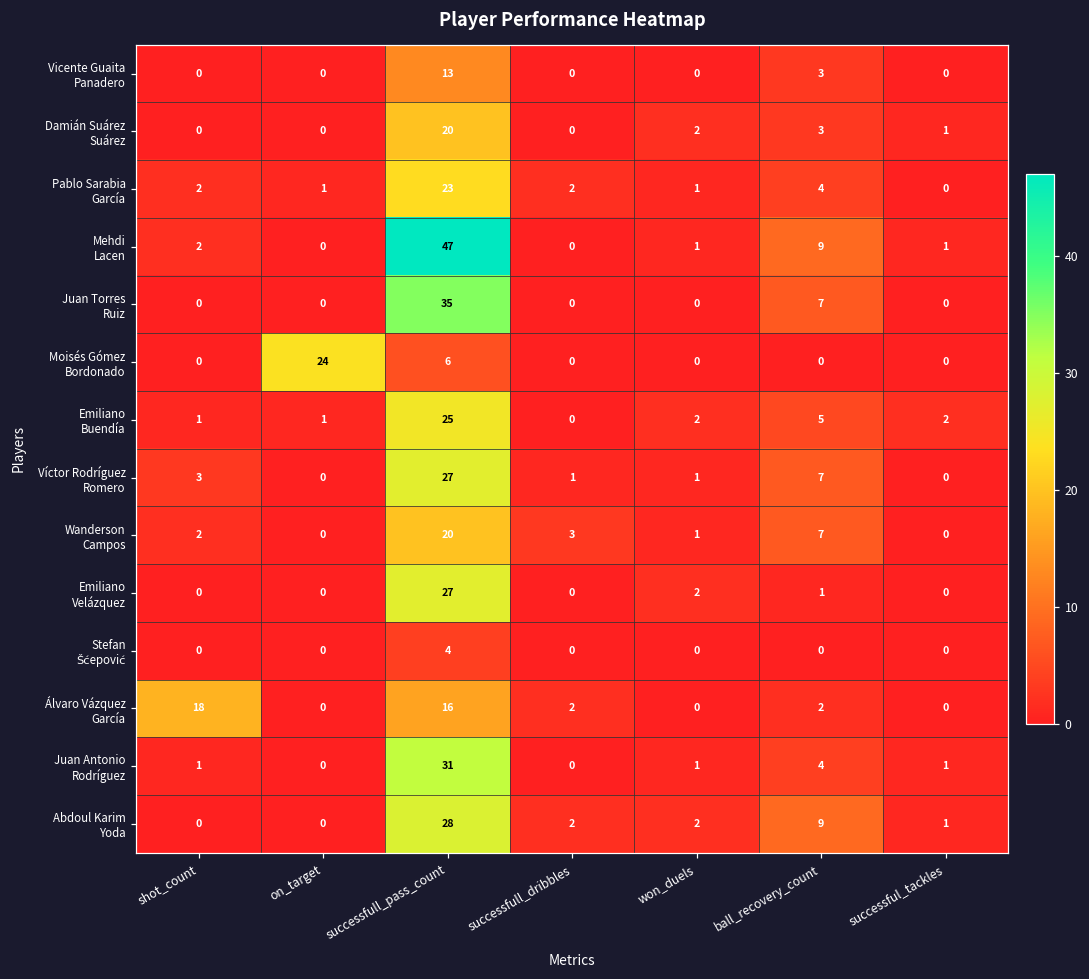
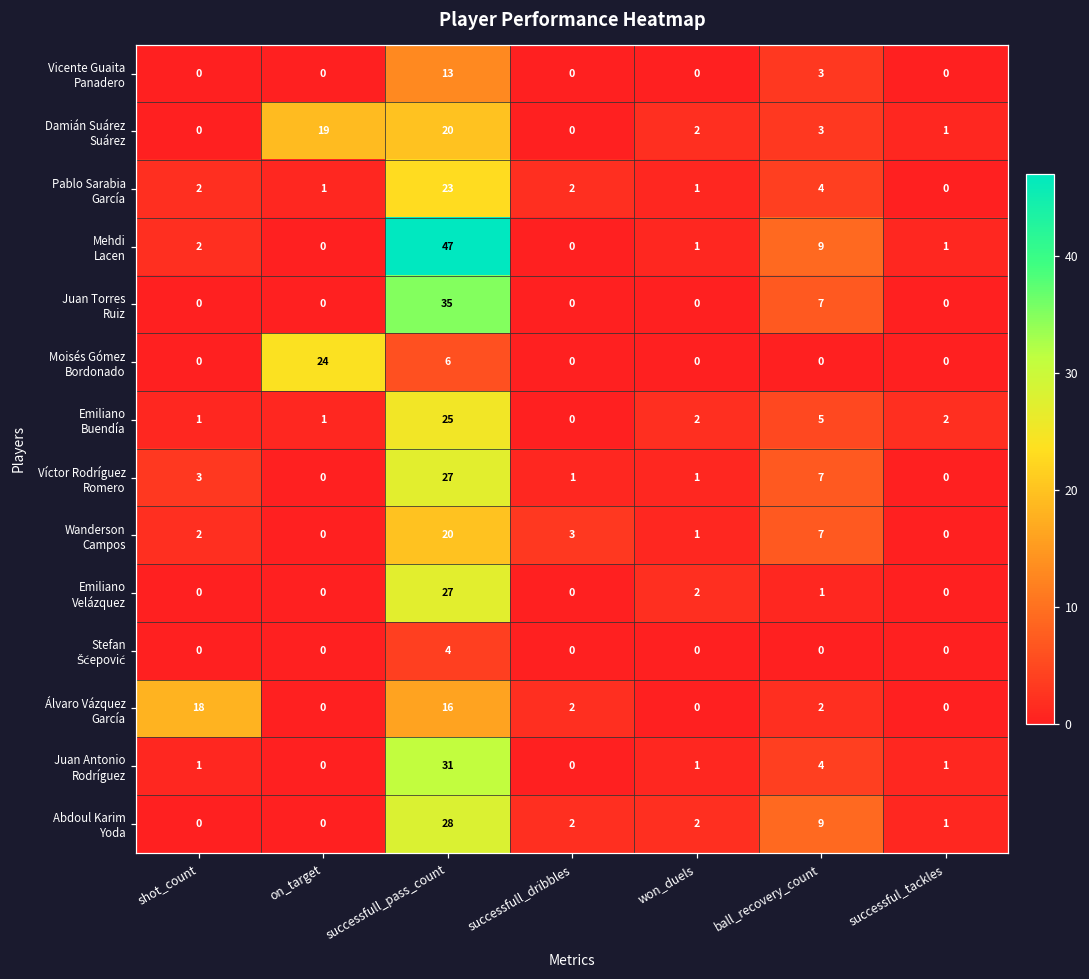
  {
    "Vicente Guaita Panadero": {
      "shot_count": 0,
      "on_target": 0,
      "successfull_pass_count": 13,
      "successfull_dribbles": 0,
      "won_duels": 0,
      "ball_recovery_count": 3,
      "successful_tackles": 0
    },
    "Damián Suárez Suárez": {
      "shot_count": 0,
-     "on_target": 0,
+     "on_target": 19,
      "successfull_pass_count": 20,
      "successfull_dribbles": 0,
      "won_duels": 2,
      "ball_recovery_count": 3,
      "successful_tackles": 1
    },
    "Pablo Sarabia García": {
      "shot_count": 2,
      "on_target": 1,
      "successfull_pass_count": 23,
      "successfull_dribbles": 2,
      "won_duels": 1,
      "ball_recovery_count": 4,
      "successful_tackles": 0
    },
    "Mehdi Lacen": {
      "shot_count": 2,
      "on_target": 0,
      "successfull_pass_count": 47,
      "successfull_dribbles": 0,
      "won_duels": 1,
      "ball_recovery_count": 9,
      "successful_tackles": 1
    },
    "Juan Torres Ruiz": {
      "shot_count": 0,
      "on_target": 0,
      "successfull_pass_count": 35,
      "successfull_dribbles": 0,
      "won_duels": 0,
      "ball_recovery_count": 7,
      "successful_tackles": 0
    },
    "Moisés Gómez Bordonado": {
      "shot_count": 0,
      "on_target": 24,
      "successfull_pass_count": 6,
      "successfull_dribbles": 0,
      "won_duels": 0,
      "ball_recovery_count": 0,
      "successful_tackles": 0
    },
    "Emiliano Buendía": {
      "shot_count": 1,
      "on_target": 1,
      "successfull_pass_count": 25,
      "successfull_dribbles": 0,
      "won_duels": 2,
      "ball_recovery_count": 5,
      "successful_tackles": 2
    },
    "Víctor Rodríguez Romero": {
      "shot_count": 3,
      "on_target": 0,
      "successfull_pass_count": 27,
      "successfull_dribbles": 1,
      "won_duels": 1,
      "ball_recovery_count": 7,
      "successful_tackles": 0
    },
    "Wanderson Campos": {
      "shot_count": 2,
      "on_target": 0,
      "successfull_pass_count": 20,
      "successfull_dribbles": 3,
      "won_duels": 1,
      "ball_recovery_count": 7,
      "successful_tackles": 0
    },
    "Emiliano Velázquez": {
      "shot_count": 0,
      "on_target": 0,
      "successfull_pass_count": 27,
      "successfull_dribbles": 0,
      "won_duels": 2,
      "ball_recovery_count": 1,
      "successful_tackles": 0
    },
    "Stefan Šćepović": {
      "shot_count": 0,
      "on_target": 0,
      "successfull_pass_count": 4,
      "successfull_dribbles": 0,
      "won_duels": 0,
      "ball_recovery_count": 0,
      "successful_tackles": 0
    },
    "Álvaro Vázquez García": {
      "shot_count": 18,
      "on_target": 0,
      "successfull_pass_count": 16,
      "successfull_dribbles": 2,
      "won_duels": 0,
      "ball_recovery_count": 2,
      "successful_tackles": 0
    },
    "Juan Antonio Rodríguez": {
      "shot_count": 1,
      "on_target": 0,
      "successfull_pass_count": 31,
      "successfull_dribbles": 0,
      "won_duels": 1,
      "ball_recovery_count": 4,
      "successful_tackles": 1
    },
    "Abdoul Karim Yoda": {
      "shot_count": 0,
      "on_target": 0,
      "successfull_pass_count": 28,
      "successfull_dribbles": 2,
      "won_duels": 2,
      "ball_recovery_count": 9,
      "successful_tackles": 1
    }
  }
